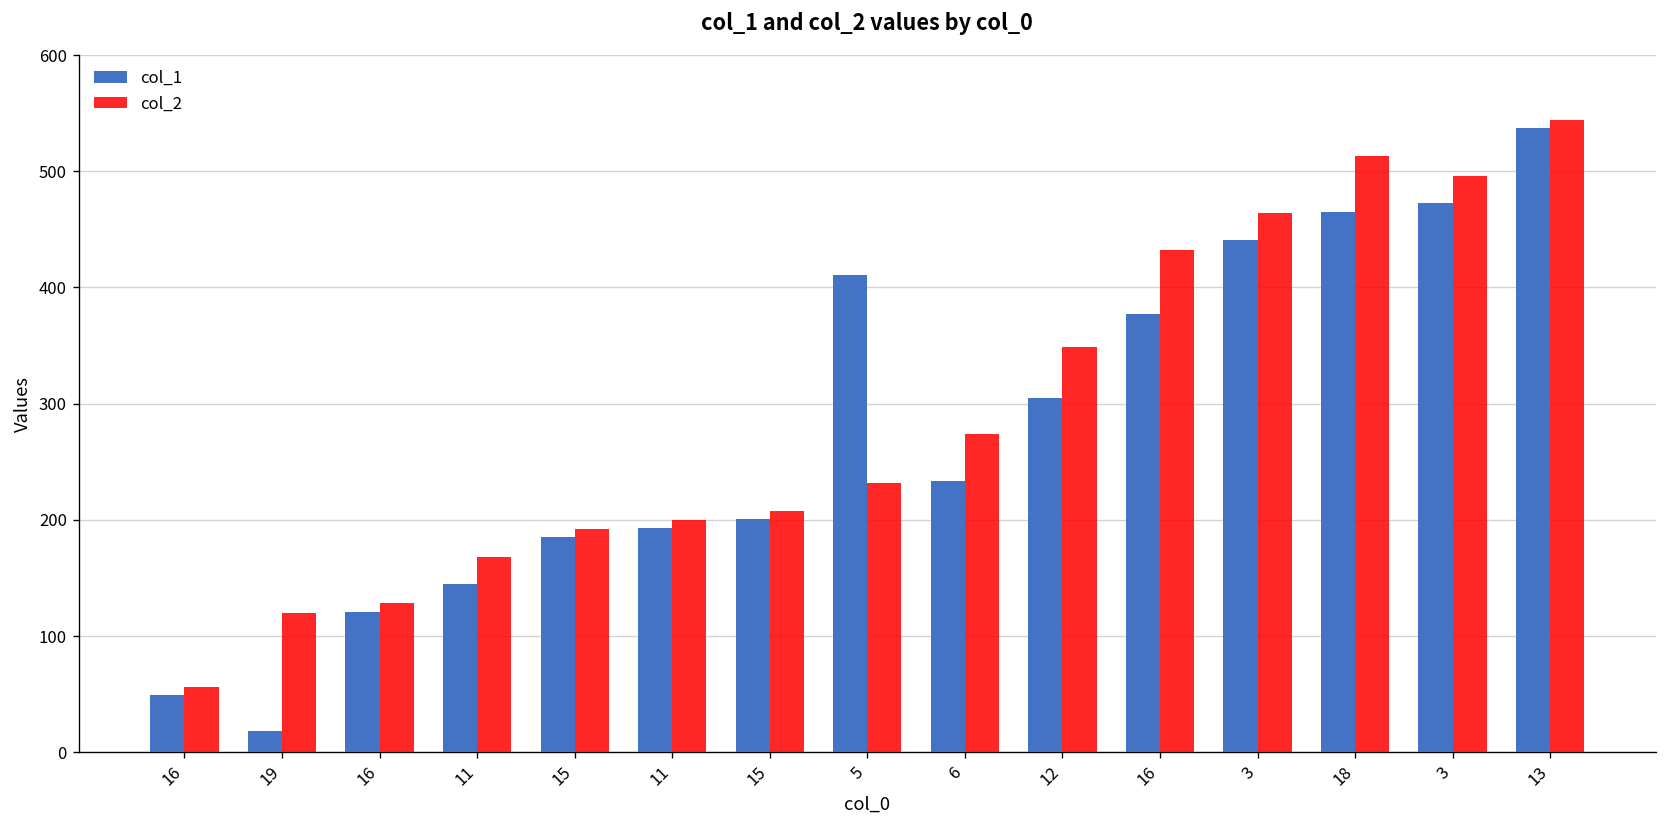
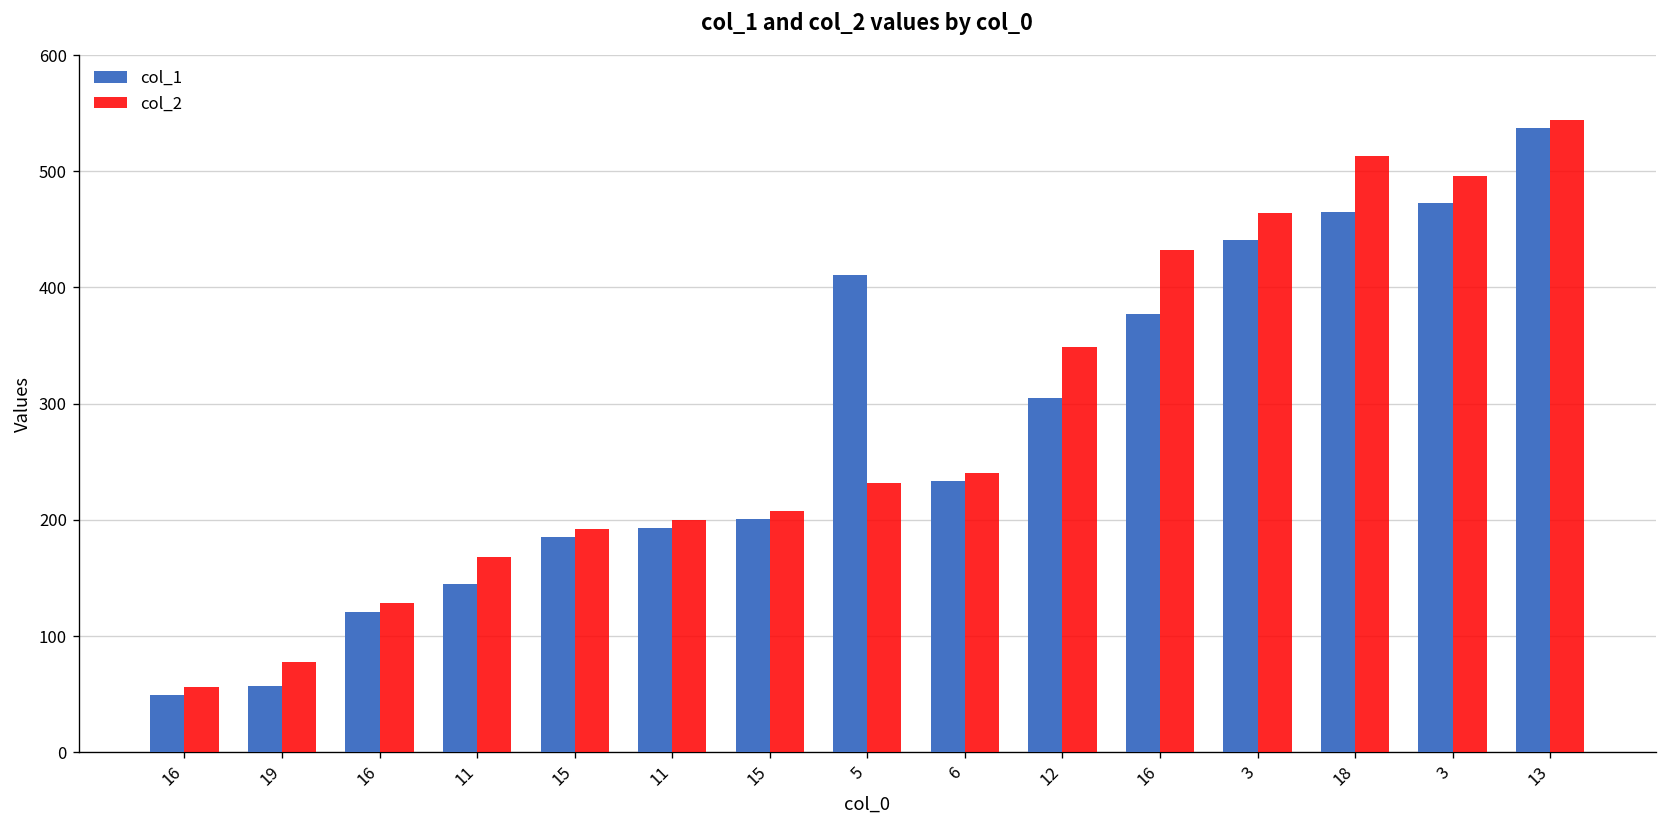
  {
    "col_1": {
-     "19": 20,
+     "19": 60,
      "5": 410,
      "6": 230,
      "12": 310,
      "18": 470,
      "13": 540
    },
    "col_2": {
-     "19": 120,
+     "19": 80,
      "5": 230,
-     "6": 270,
+     "6": 240,
      "12": 350,
      "18": 510,
      "13": 540
    }
  }
